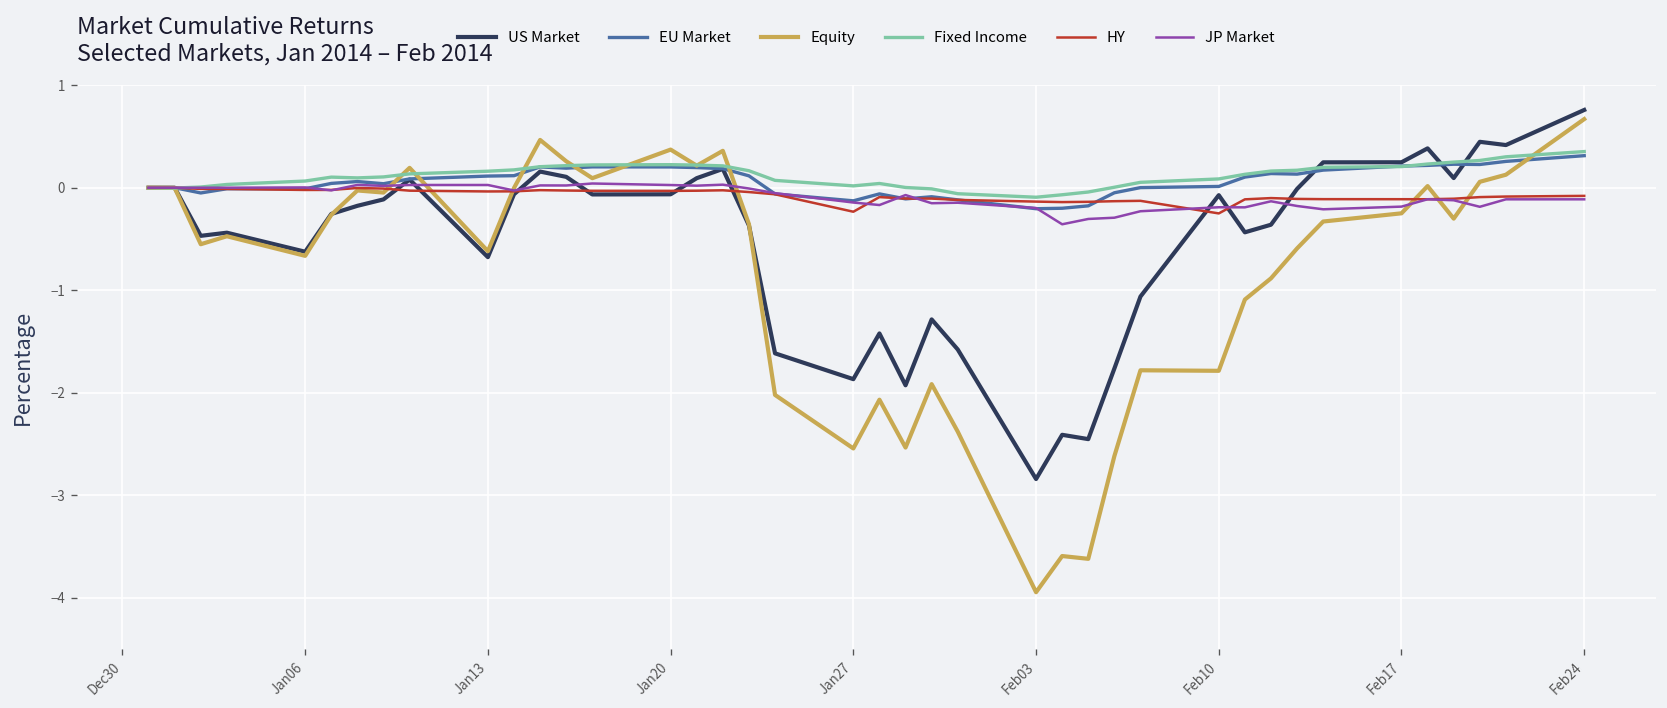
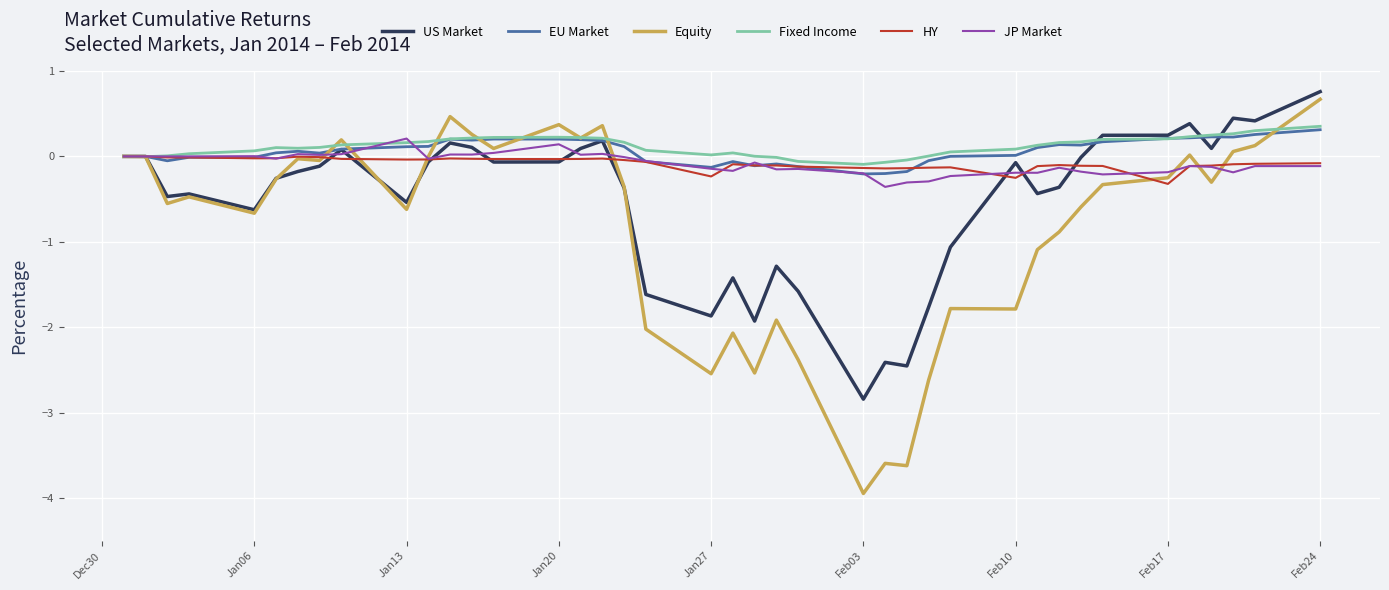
  {
    "US Market": {
      "Jan06": -0.6,
-     "Jan13": -0.7,
+     "Jan13": -0.5,
      "Jan20": -0.1,
      "Jan27": -1.9,
      "Feb03": -2.8,
      "Feb10": -0.1,
      "Feb17": 0.2,
      "Feb24": 0.8
    },
    "EU Market": {
      "Jan13": 0.1,
      "Feb10": 0.0,
      "Feb24": 0.3
    },
    "Equity": {
      "Jan06": -0.7,
      "Jan13": -0.6,
      "Jan20": 0.4,
      "Jan27": -2.5,
      "Feb03": -3.9,
      "Feb10": -1.8,
      "Feb17": -0.2,
      "Feb24": 0.7
    },
    "Fixed Income": {
      "Jan06": 0.1,
      "Jan13": 0.2,
      "Jan27": 0.0,
      "Feb03": -0.1,
      "Feb10": 0.1,
      "Feb24": 0.4
    },
    "HY": {
      "Jan13": 0.0,
      "Jan20": 0.0,
      "Jan27": -0.2,
      "Feb03": -0.1,
      "Feb10": -0.3,
-     "Feb17": -0.1,
+     "Feb17": -0.3,
      "Feb24": -0.1
    },
    "JP Market": {
-     "Jan13": 0.0,
-     "Jan20": 0.0,
+     "Jan13": 0.2,
+     "Jan20": 0.1,
      "Feb10": -0.2,
      "Feb17": -0.2,
      "Feb24": -0.1
    }
  }
